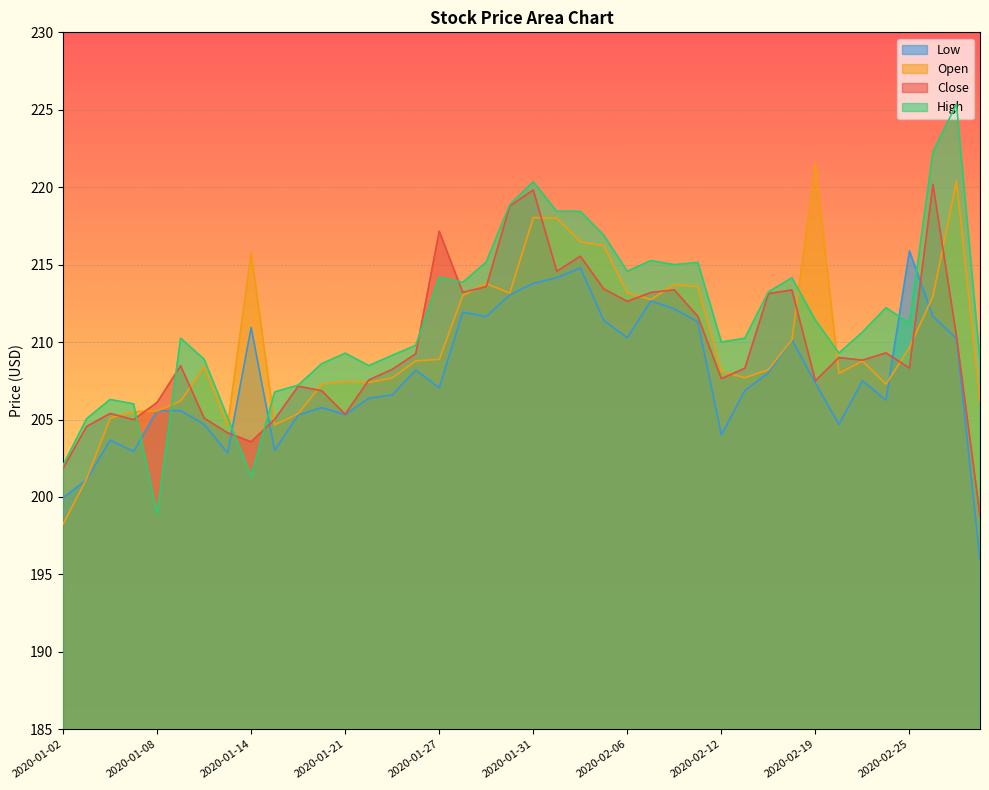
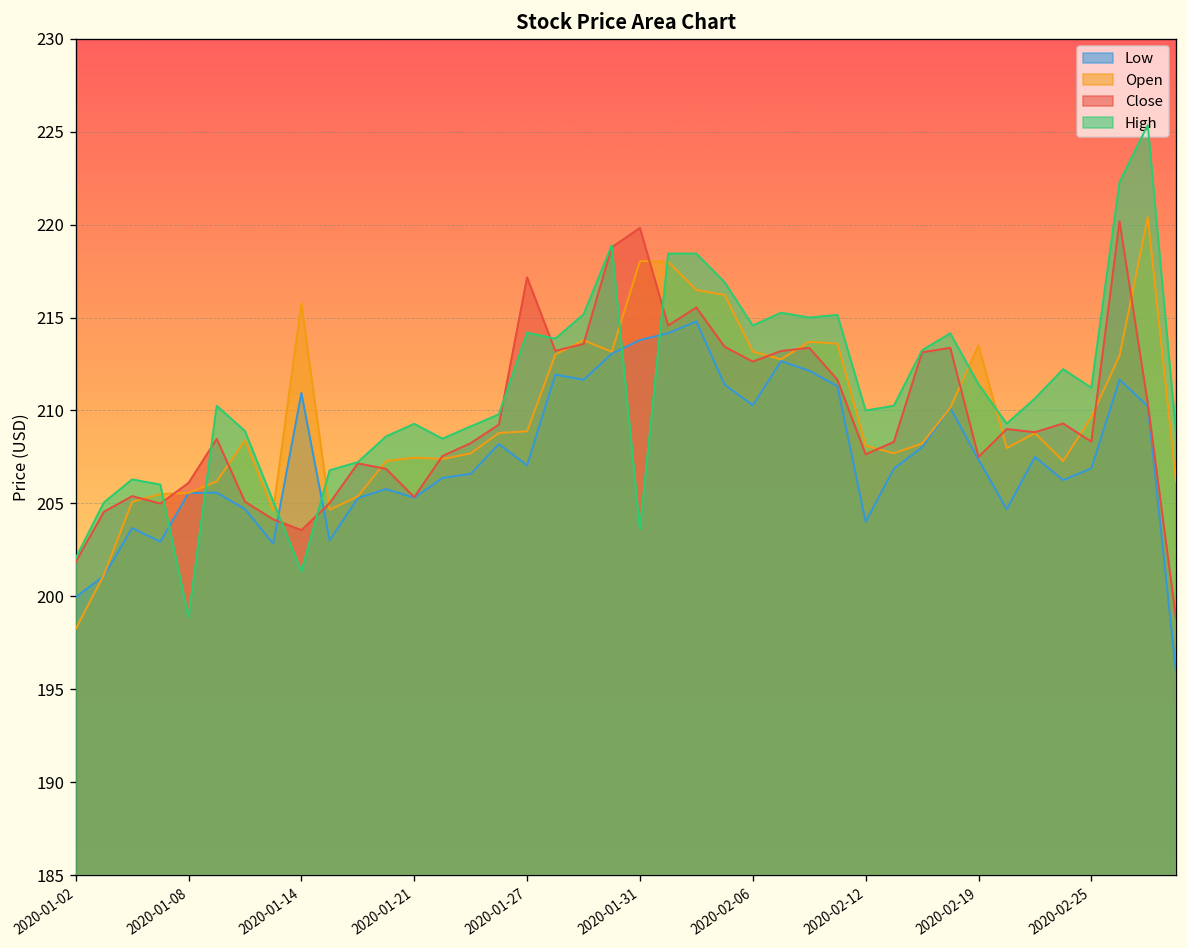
  {
    "Low": {
      "2020-01-02": 200.0,
      "2020-01-14": 210.9,
      "2020-01-27": 207.1,
      "2020-01-31": 213.8,
      "2020-02-06": 210.3,
      "2020-02-12": 204.0,
-     "2020-02-25": 215.9
+     "2020-02-25": 206.9
    },
    "Open": {
      "2020-01-02": 198.3,
      "2020-01-14": 215.8,
      "2020-01-21": 207.5,
      "2020-01-27": 208.9,
      "2020-01-31": 218.0,
      "2020-02-06": 213.2,
      "2020-02-12": 208.1,
-     "2020-02-19": 221.5,
+     "2020-02-19": 213.5,
      "2020-02-25": 209.7
    },
    "Close": {
      "2020-01-02": 201.9,
      "2020-01-08": 206.1,
      "2020-01-14": 203.6,
      "2020-01-27": 217.2,
      "2020-01-31": 219.8,
      "2020-02-06": 212.6,
      "2020-02-12": 207.6,
      "2020-02-25": 208.3
    },
    "High": {
      "2020-01-02": 202.1,
      "2020-01-08": 198.9,
      "2020-01-14": 201.3,
      "2020-01-21": 209.3,
      "2020-01-27": 214.2,
-     "2020-01-31": 220.4,
+     "2020-01-31": 203.6,
      "2020-02-06": 214.6,
      "2020-02-12": 210.0,
      "2020-02-19": 211.4,
      "2020-02-25": 211.2
    }
  }
